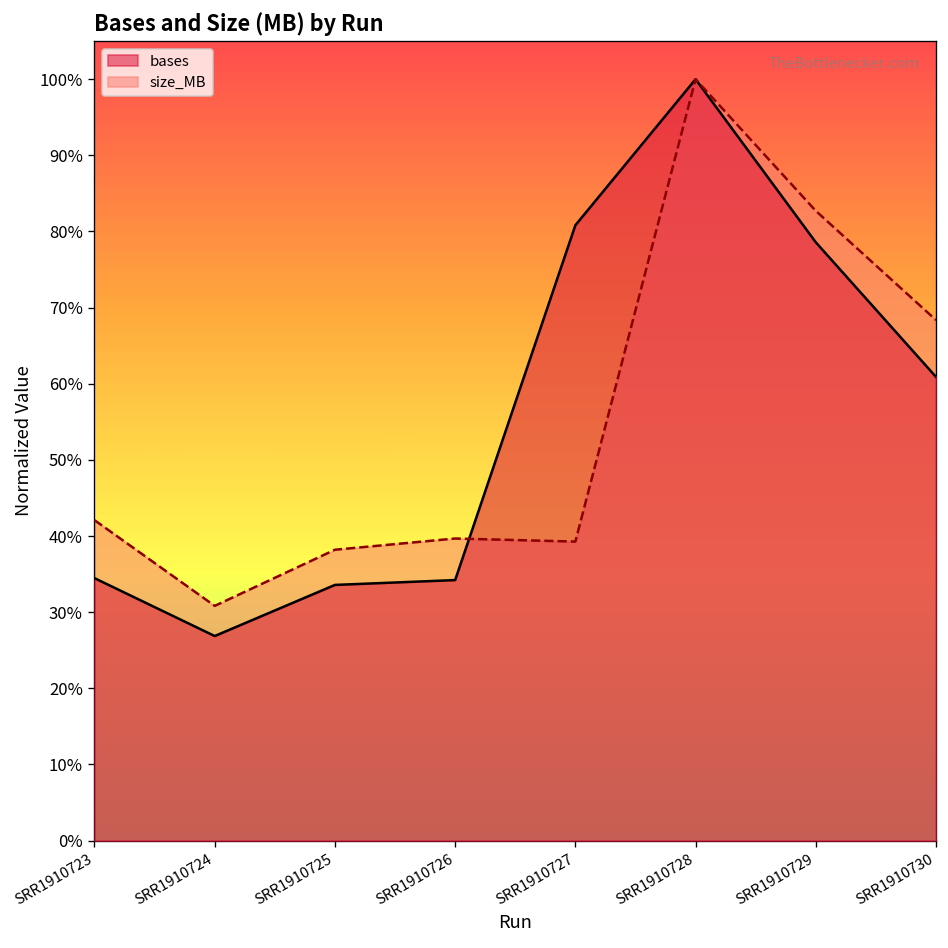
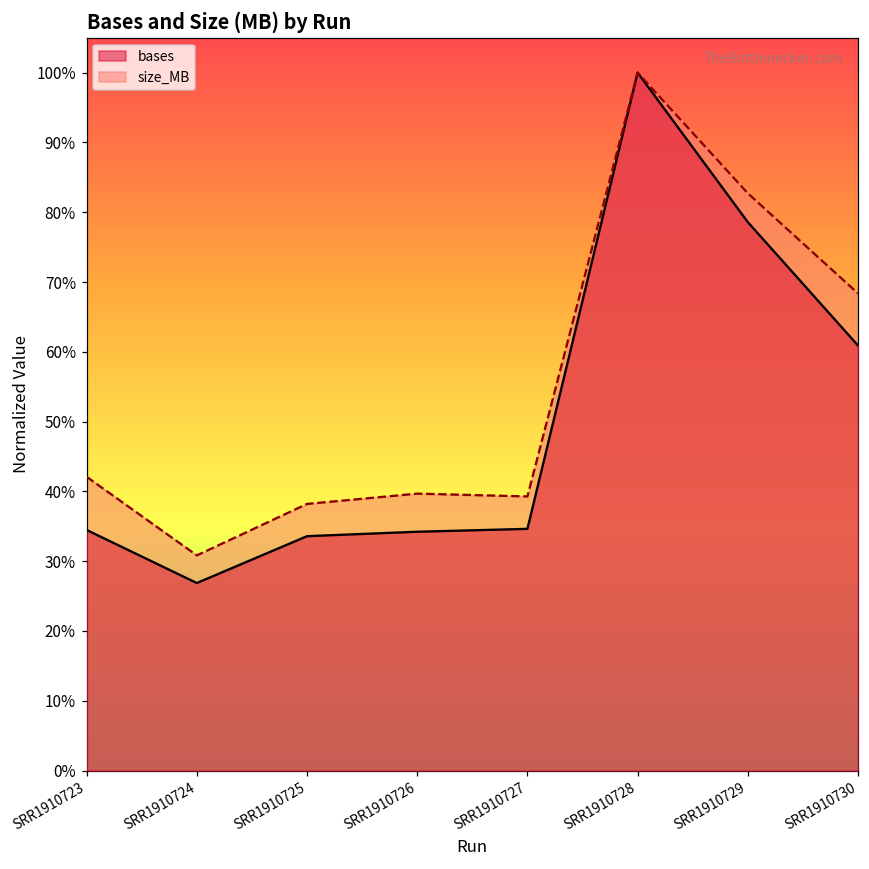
  {
    "bases": {
      "SRR1910723": "34%",
      "SRR1910724": "27%",
      "SRR1910725": "34%",
      "SRR1910726": "34%",
-     "SRR1910727": "81%",
+     "SRR1910727": "35%",
      "SRR1910729": "79%",
      "SRR1910730": "61%"
    },
    "size_MB": {
      "SRR1910723": "42%",
      "SRR1910724": "31%",
      "SRR1910725": "38%",
      "SRR1910726": "40%",
      "SRR1910727": "39%",
      "SRR1910729": "83%",
      "SRR1910730": "68%"
    }
  }
